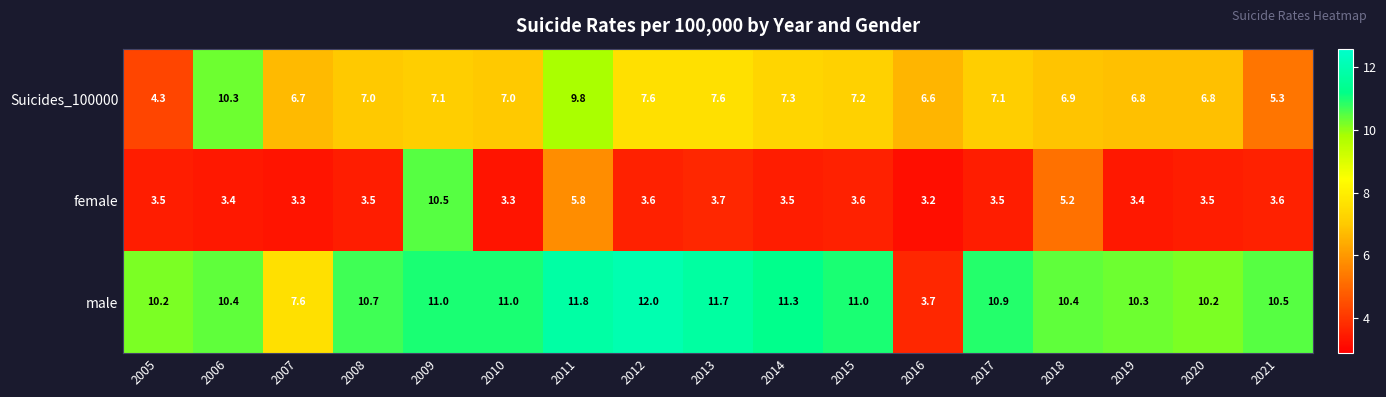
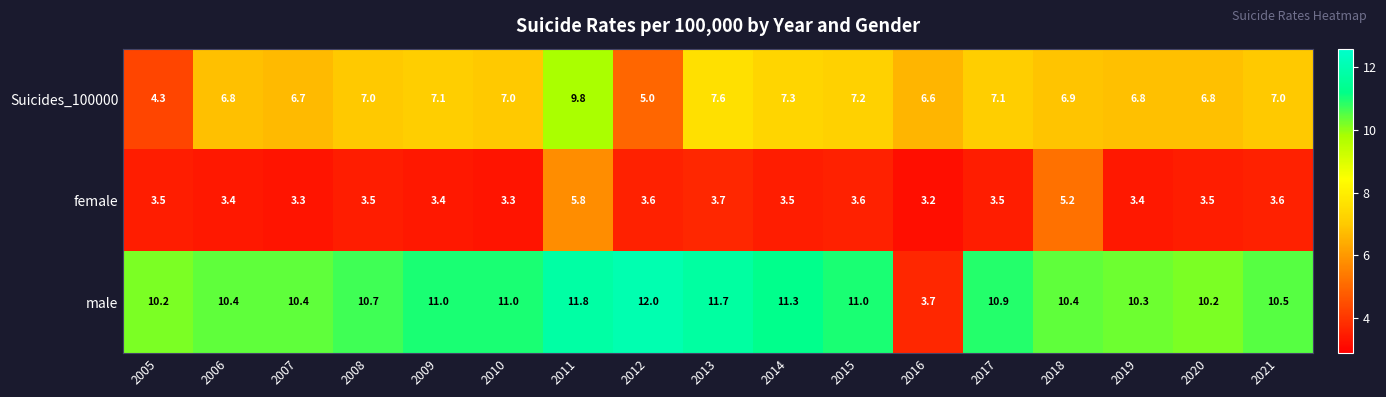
  {
    "Suicides_100000": {
      "2005": 4.3,
-     "2006": 10.3,
+     "2006": 6.8,
      "2007": 6.7,
      "2008": 7.0,
      "2009": 7.1,
      "2010": 7.0,
      "2011": 9.8,
-     "2012": 7.6,
+     "2012": 5.0,
      "2013": 7.6,
      "2014": 7.3,
      "2015": 7.2,
      "2016": 6.6,
      "2017": 7.1,
      "2018": 6.9,
      "2019": 6.8,
      "2020": 6.8,
-     "2021": 5.3
+     "2021": 7.0
    },
    "female": {
      "2005": 3.5,
      "2006": 3.4,
      "2007": 3.3,
      "2008": 3.5,
-     "2009": 10.5,
+     "2009": 3.4,
      "2010": 3.3,
      "2011": 5.8,
      "2012": 3.6,
      "2013": 3.7,
      "2014": 3.5,
      "2015": 3.6,
      "2016": 3.2,
      "2017": 3.5,
      "2018": 5.2,
      "2019": 3.4,
      "2020": 3.5,
      "2021": 3.6
    },
    "male": {
      "2005": 10.2,
      "2006": 10.4,
-     "2007": 7.6,
+     "2007": 10.4,
      "2008": 10.7,
      "2009": 11.0,
      "2010": 11.0,
      "2011": 11.8,
      "2012": 12.0,
      "2013": 11.7,
      "2014": 11.3,
      "2015": 11.0,
      "2016": 3.7,
      "2017": 10.9,
      "2018": 10.4,
      "2019": 10.3,
      "2020": 10.2,
      "2021": 10.5
    }
  }
